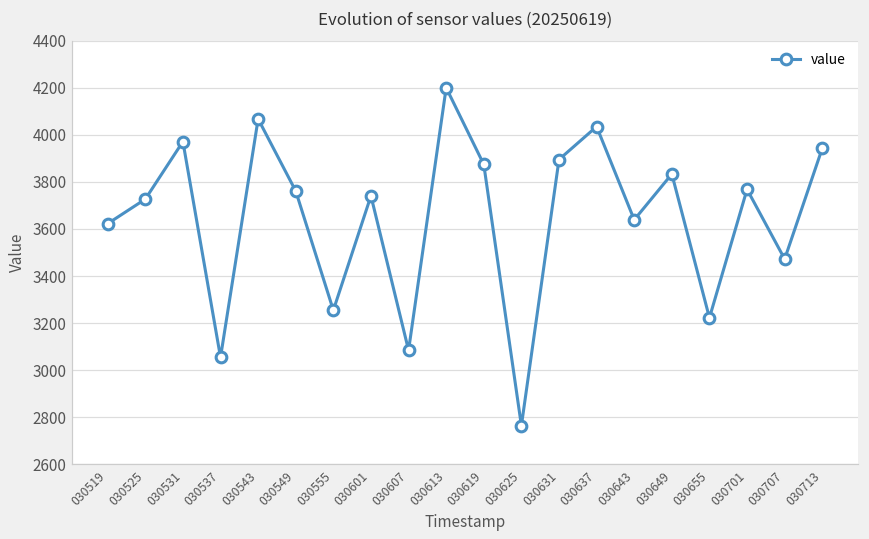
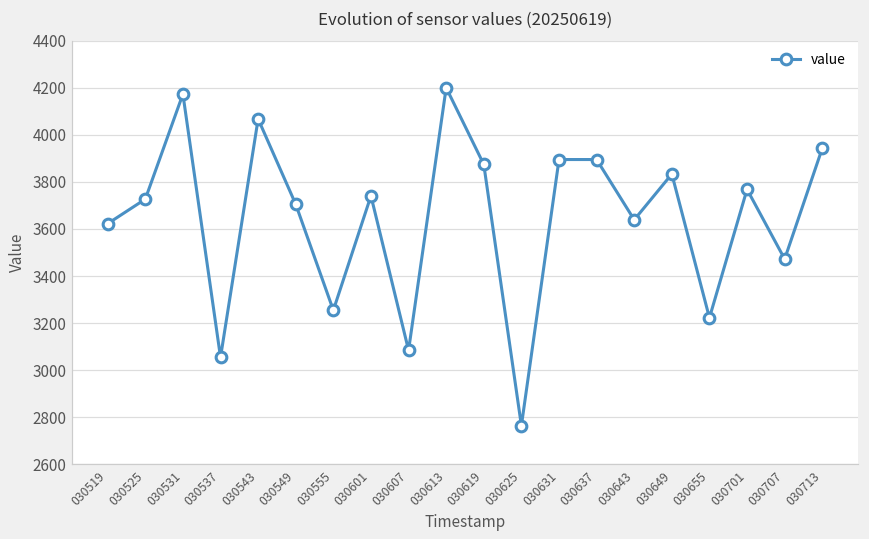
  {
    "030519": 3620,
    "030525": 3730,
-   "030531": 3970,
+   "030531": 4170,
    "030537": 3050,
    "030543": 4070,
-   "030549": 3760,
+   "030549": 3700,
    "030555": 3250,
    "030601": 3740,
    "030607": 3080,
    "030613": 4200,
    "030619": 3870,
    "030625": 2760,
    "030631": 3890,
-   "030637": 4030,
+   "030637": 3890,
    "030643": 3640,
    "030649": 3830,
    "030655": 3220,
    "030701": 3770,
    "030707": 3470,
    "030713": 3940
  }
